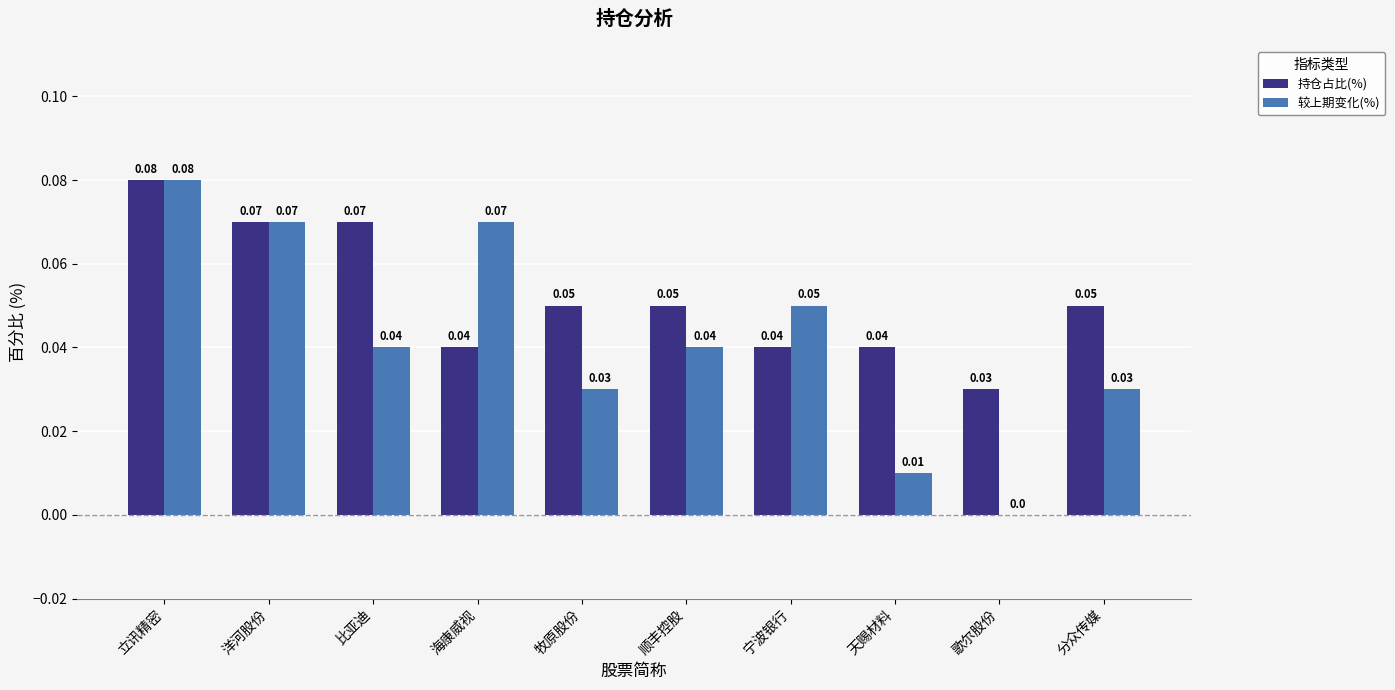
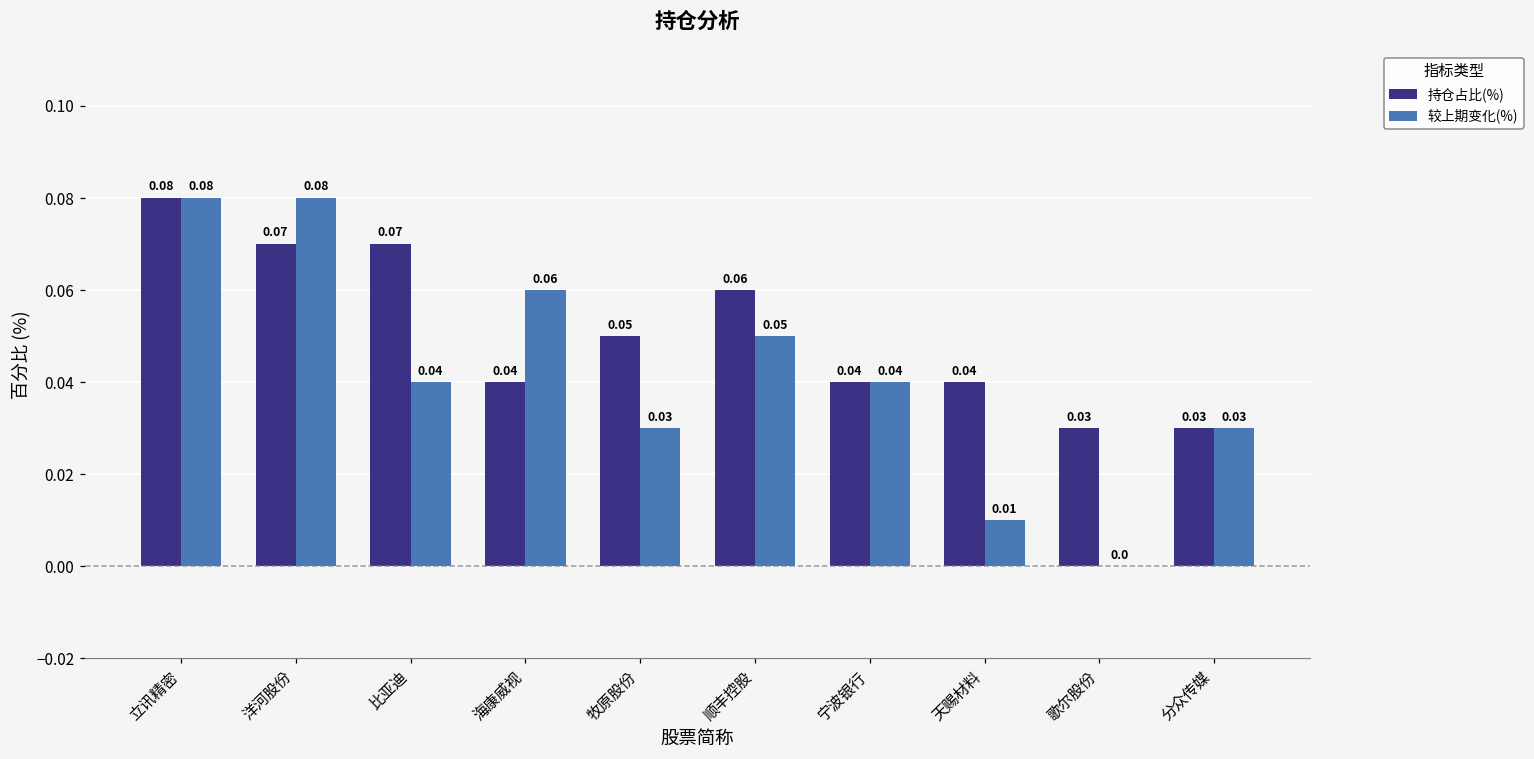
  {
    "持仓占比(%)": {
      "立讯精密": 0.08,
      "洋河股份": 0.07,
      "比亚迪": 0.07,
      "海康威视": 0.04,
      "牧原股份": 0.05,
-     "顺丰控股": 0.05,
+     "顺丰控股": 0.06,
      "宁波银行": 0.04,
      "天赐材料": 0.04,
      "歌尔股份": 0.03,
-     "分众传媒": 0.05
+     "分众传媒": 0.03
    },
    "较上期变化(%)": {
      "立讯精密": 0.08,
-     "洋河股份": 0.07,
+     "洋河股份": 0.08,
      "比亚迪": 0.04,
-     "海康威视": 0.07,
+     "海康威视": 0.06,
      "牧原股份": 0.03,
-     "顺丰控股": 0.04,
-     "宁波银行": 0.05,
+     "顺丰控股": 0.05,
+     "宁波银行": 0.04,
      "天赐材料": 0.01,
      "歌尔股份": 0.0,
      "分众传媒": 0.03
    }
  }
